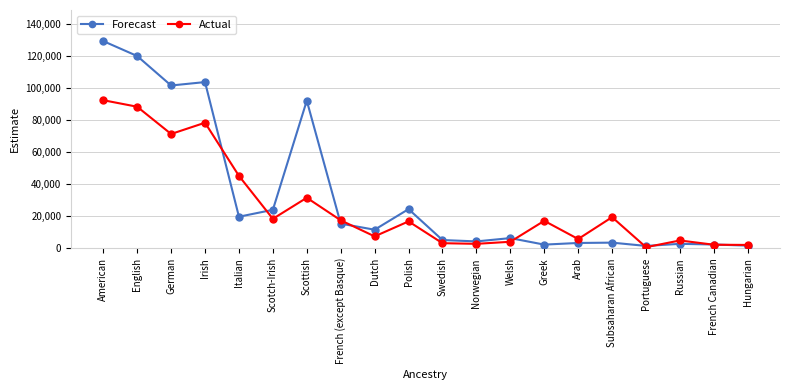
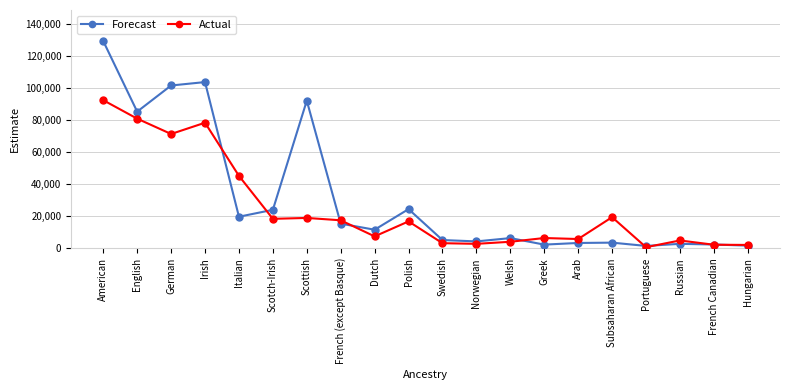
  {
    "Forecast": {
      "American": "129,000",
-     "English": "120,000",
+     "English": "85,000",
      "German": "102,000",
      "Irish": "104,000",
      "Italian": "20,000",
      "Scotch-Irish": "24,000",
      "Scottish": "92,000",
      "French (except Basque)": "15,000",
      "Dutch": "12,000",
      "Polish": "24,000",
      "Swedish": "5,000",
      "Welsh": "6,000",
      "Greek": "2,000",
      "Arab": "3,000",
      "Subsaharan African": "4,000",
      "Russian": "3,000"
    },
    "Actual": {
      "American": "92,000",
-     "English": "88,000",
+     "English": "81,000",
      "German": "71,000",
      "Irish": "78,000",
      "Italian": "45,000",
      "Scotch-Irish": "18,000",
-     "Scottish": "32,000",
+     "Scottish": "19,000",
      "French (except Basque)": "18,000",
      "Dutch": "7,000",
      "Polish": "17,000",
      "Swedish": "3,000",
      "Welsh": "4,000",
-     "Greek": "17,000",
+     "Greek": "6,000",
      "Arab": "6,000",
      "Subsaharan African": "19,000",
      "Russian": "5,000"
    }
  }
